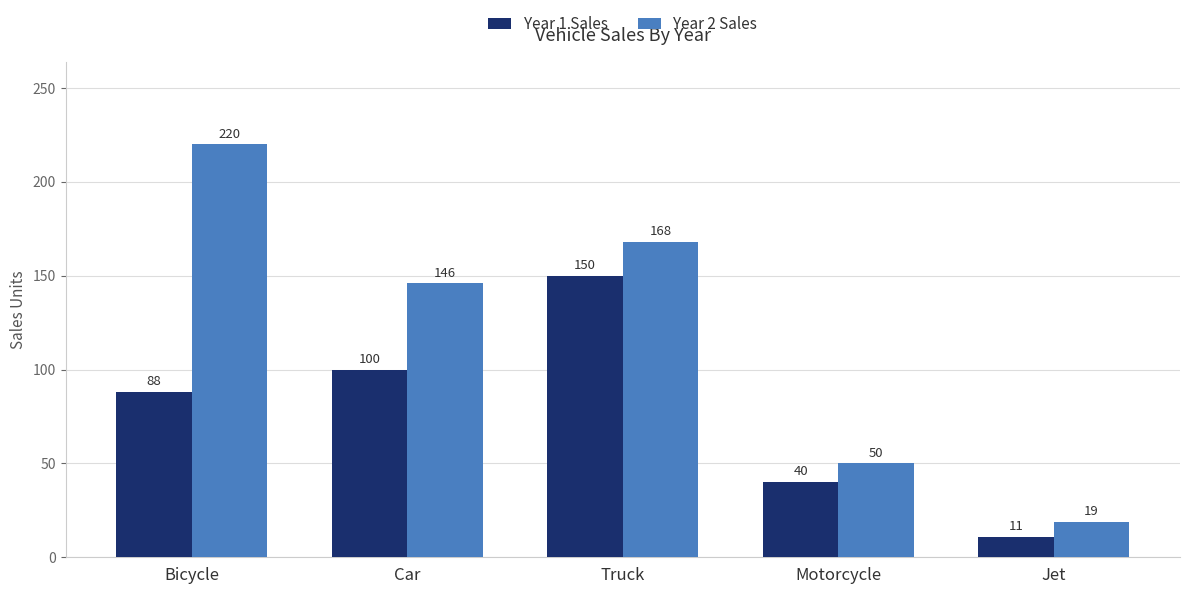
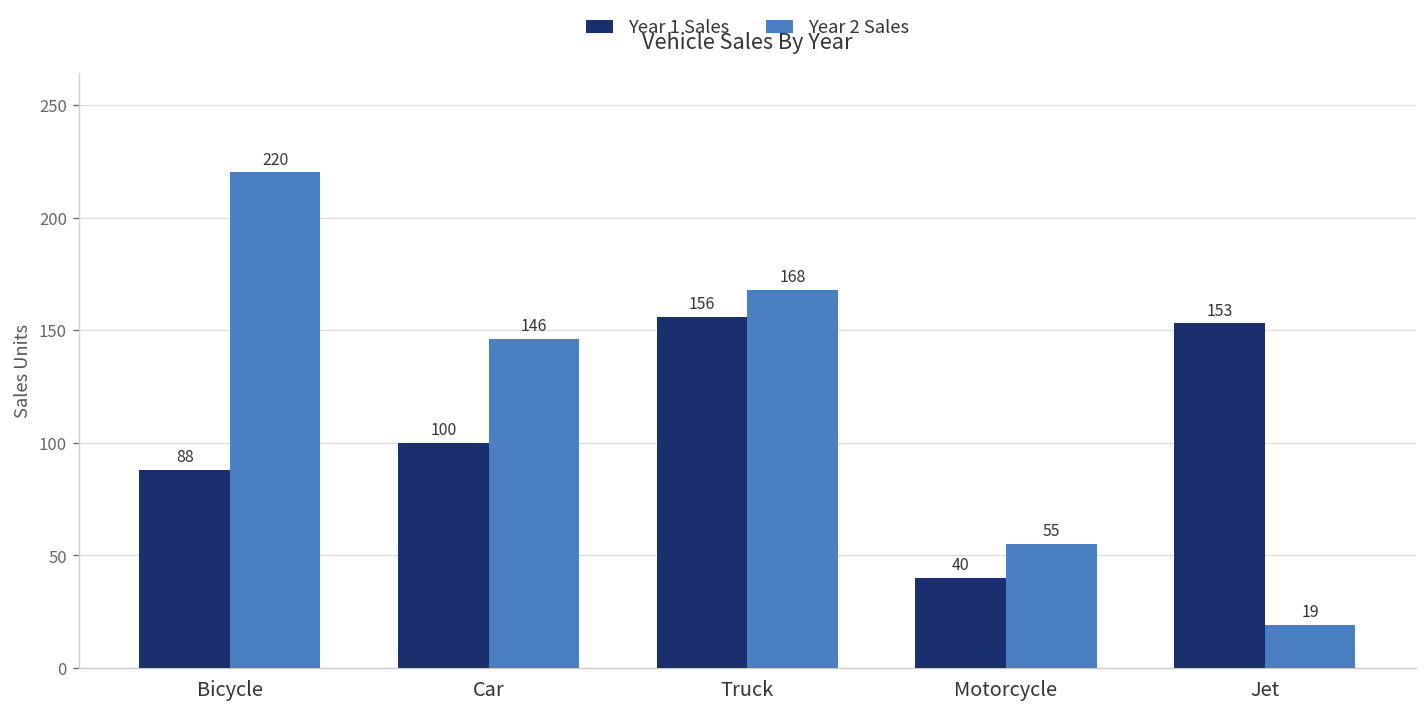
  {
    "Year 1 Sales": {
      "Bicycle": 88,
      "Car": 100,
-     "Truck": 150,
+     "Truck": 156,
      "Motorcycle": 40,
-     "Jet": 11
+     "Jet": 153
    },
    "Year 2 Sales": {
      "Bicycle": 220,
      "Car": 146,
      "Truck": 168,
-     "Motorcycle": 50,
+     "Motorcycle": 55,
      "Jet": 19
    }
  }
